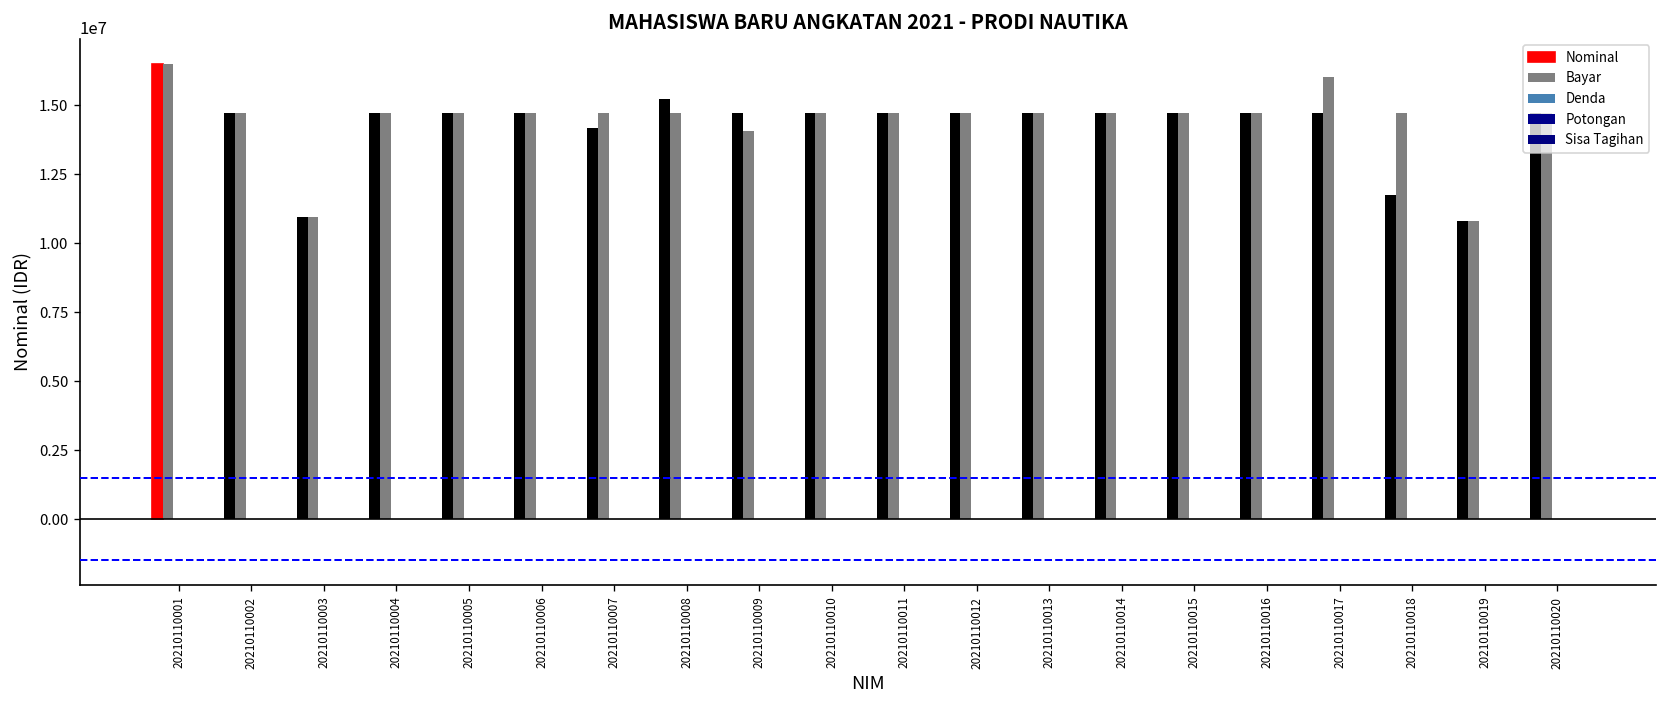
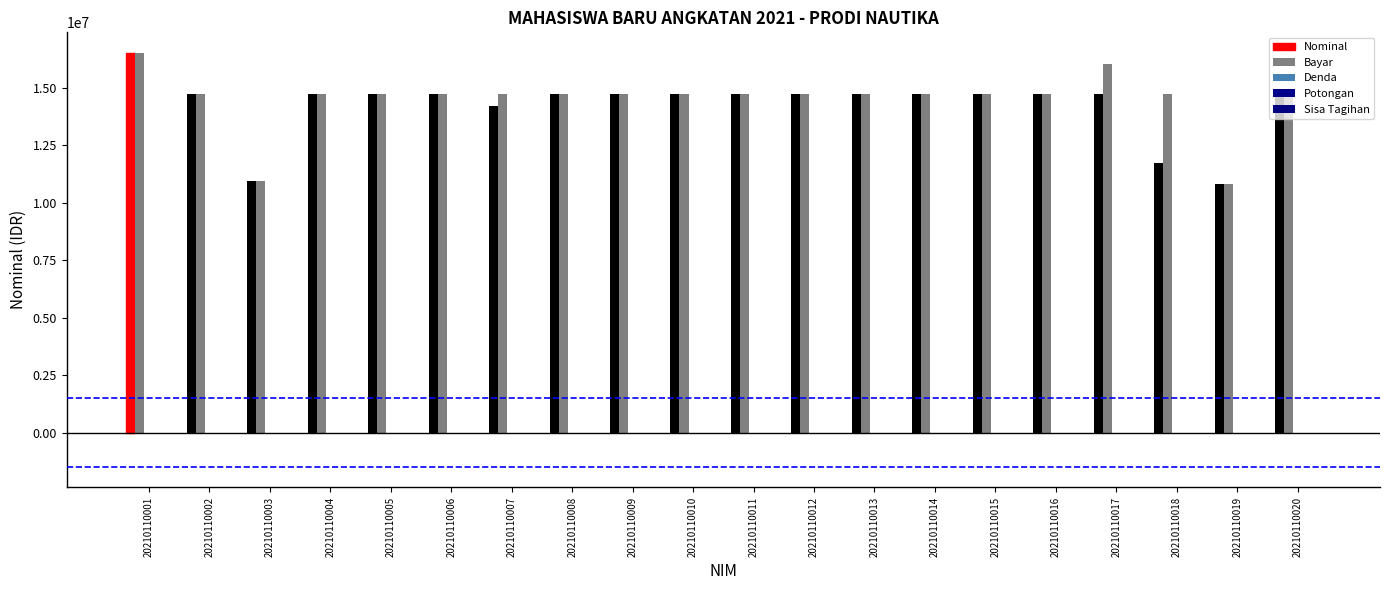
  {
    "Nominal": {
      "20210110001": 16500000,
      "20210110002": 14700000,
      "20210110003": 11000000,
      "20210110004": 14700000,
      "20210110005": 14700000,
      "20210110006": 14700000,
      "20210110007": 14200000,
-     "20210110008": 15200000,
+     "20210110008": 14700000,
      "20210110009": 14700000,
      "20210110010": 14700000,
      "20210110011": 14700000,
      "20210110012": 14700000,
      "20210110013": 14700000,
      "20210110014": 14700000,
      "20210110015": 14700000,
      "20210110016": 14700000,
      "20210110017": 14700000,
      "20210110018": 11700000,
      "20210110019": 10800000
    },
    "Bayar": {
      "20210110001": 16500000,
      "20210110002": 14700000,
      "20210110003": 11000000,
      "20210110004": 14700000,
      "20210110005": 14700000,
      "20210110006": 14700000,
      "20210110007": 14700000,
      "20210110008": 14700000,
-     "20210110009": 14100000,
+     "20210110009": 14700000,
      "20210110010": 14700000,
      "20210110011": 14700000,
      "20210110012": 14700000,
      "20210110013": 14700000,
      "20210110014": 14700000,
      "20210110015": 14700000,
      "20210110016": 14700000,
      "20210110017": 16000000,
      "20210110018": 14700000,
      "20210110019": 10800000
    },
    "Denda": {
      "20210110001": 0,
      "20210110002": 0,
      "20210110003": 0,
      "20210110004": 0,
      "20210110005": 0,
      "20210110006": 0,
      "20210110007": 0,
      "20210110008": 0,
      "20210110009": 0,
      "20210110010": 0,
      "20210110011": 0,
      "20210110012": 0,
      "20210110013": 0,
      "20210110014": 0,
      "20210110015": 0,
      "20210110016": 0,
      "20210110017": 0,
      "20210110018": 0,
      "20210110019": 0,
      "20210110020": 0
    }
  }
